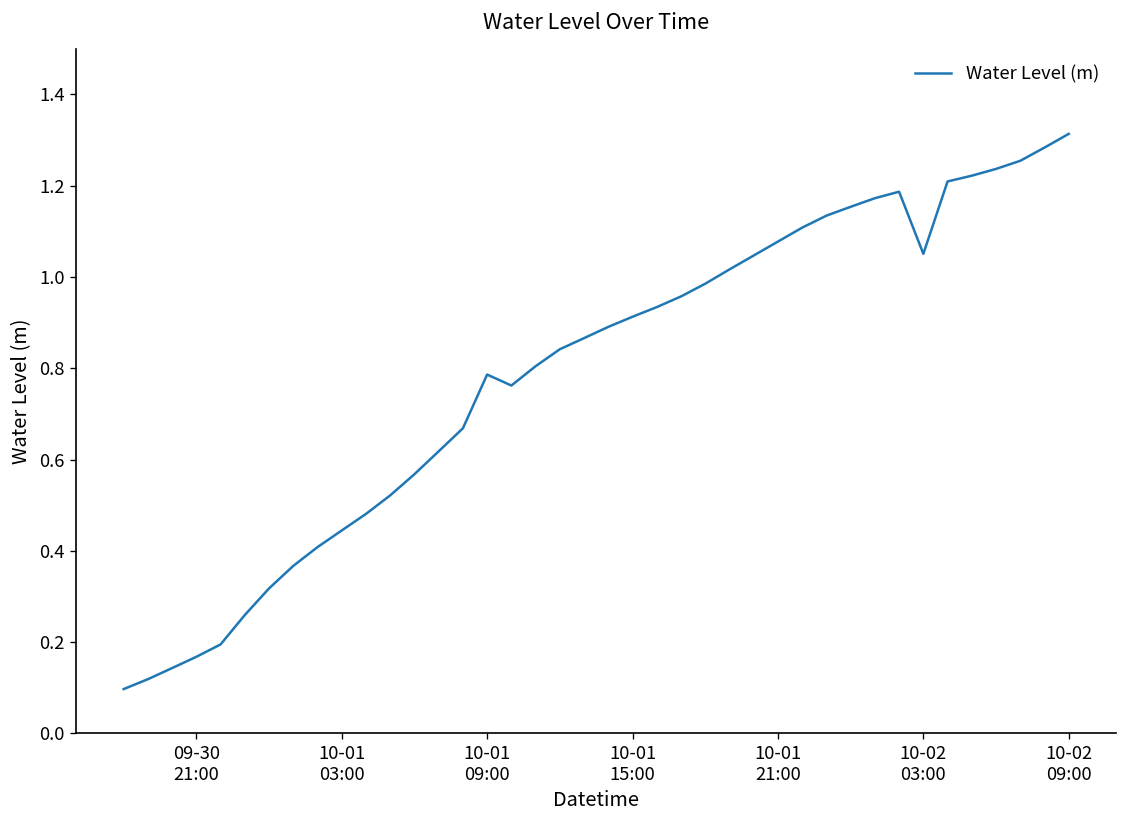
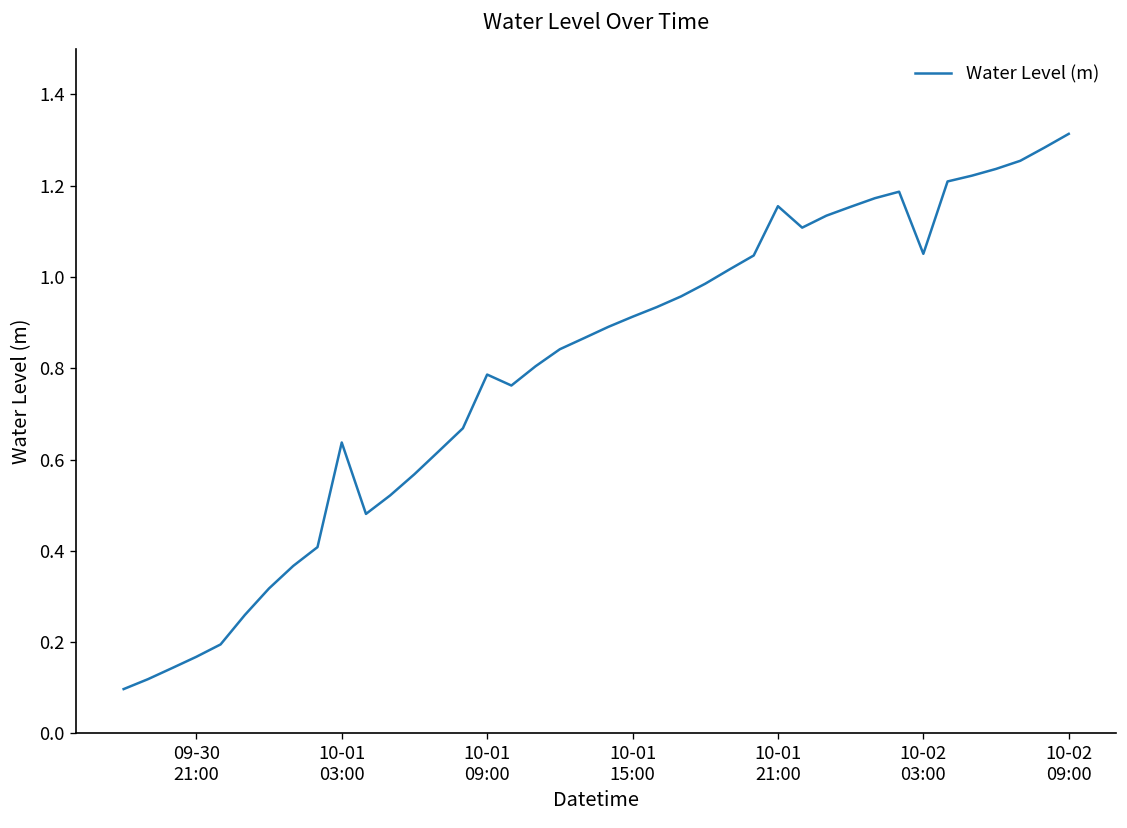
  {
    "09-30 21:00": 0.17,
-   "10-01 03:00": 0.44,
+   "10-01 03:00": 0.64,
    "10-01 09:00": 0.79,
    "10-01 15:00": 0.91,
-   "10-01 21:00": 1.08,
+   "10-01 21:00": 1.16,
    "10-02 03:00": 1.05,
    "10-02 09:00": 1.31
  }
